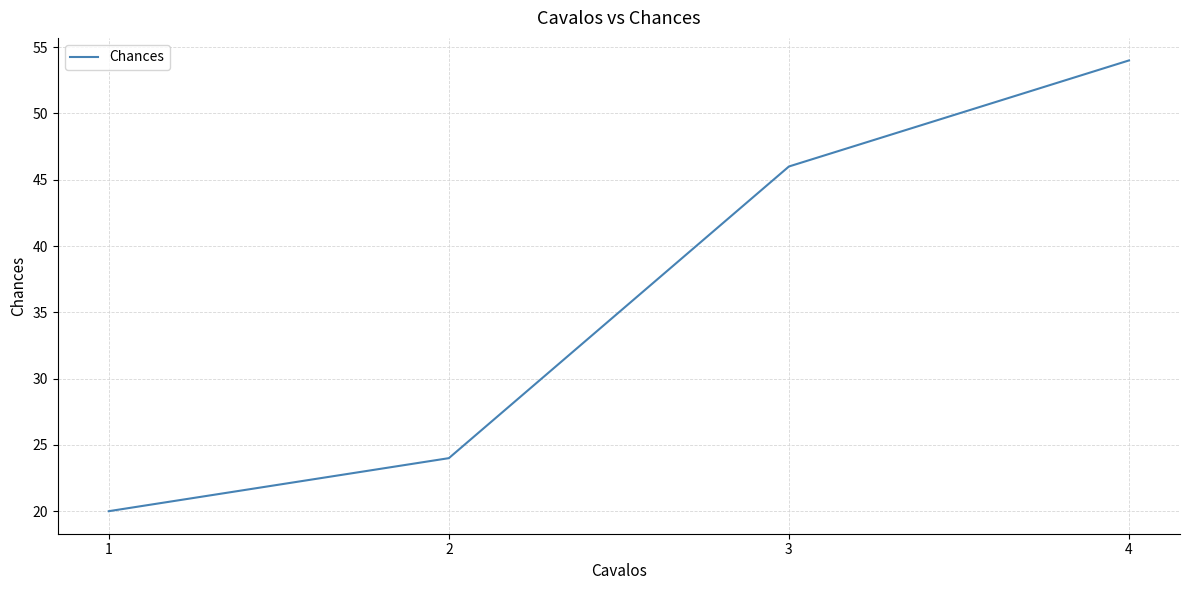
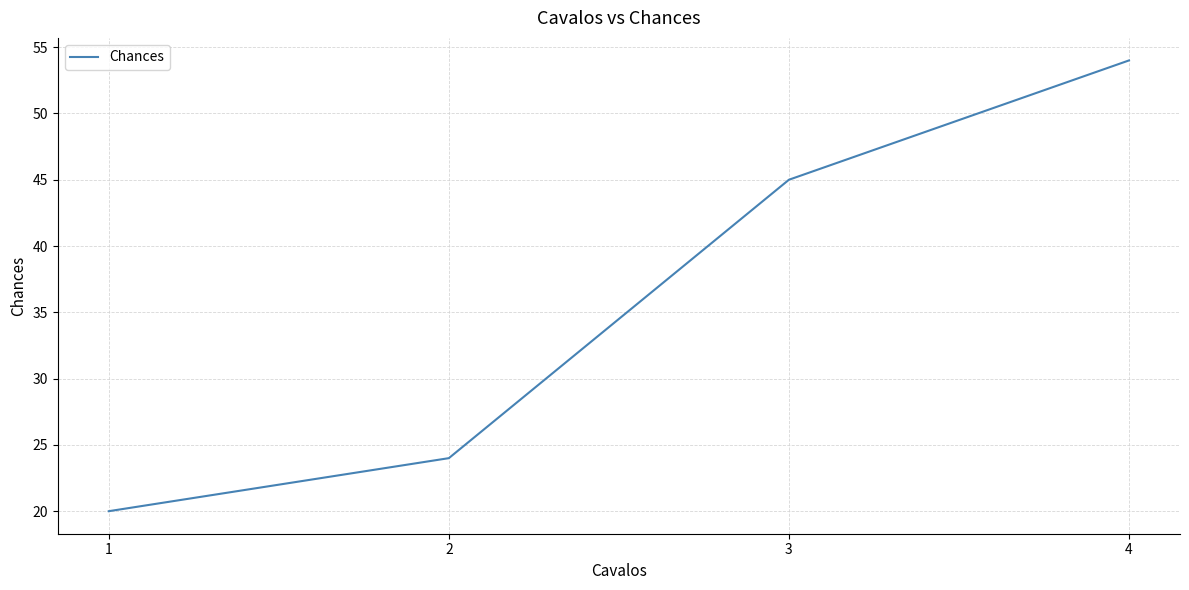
  {
    "1": 20,
    "2": 24,
-   "3": 46,
+   "3": 45,
    "4": 54
  }
